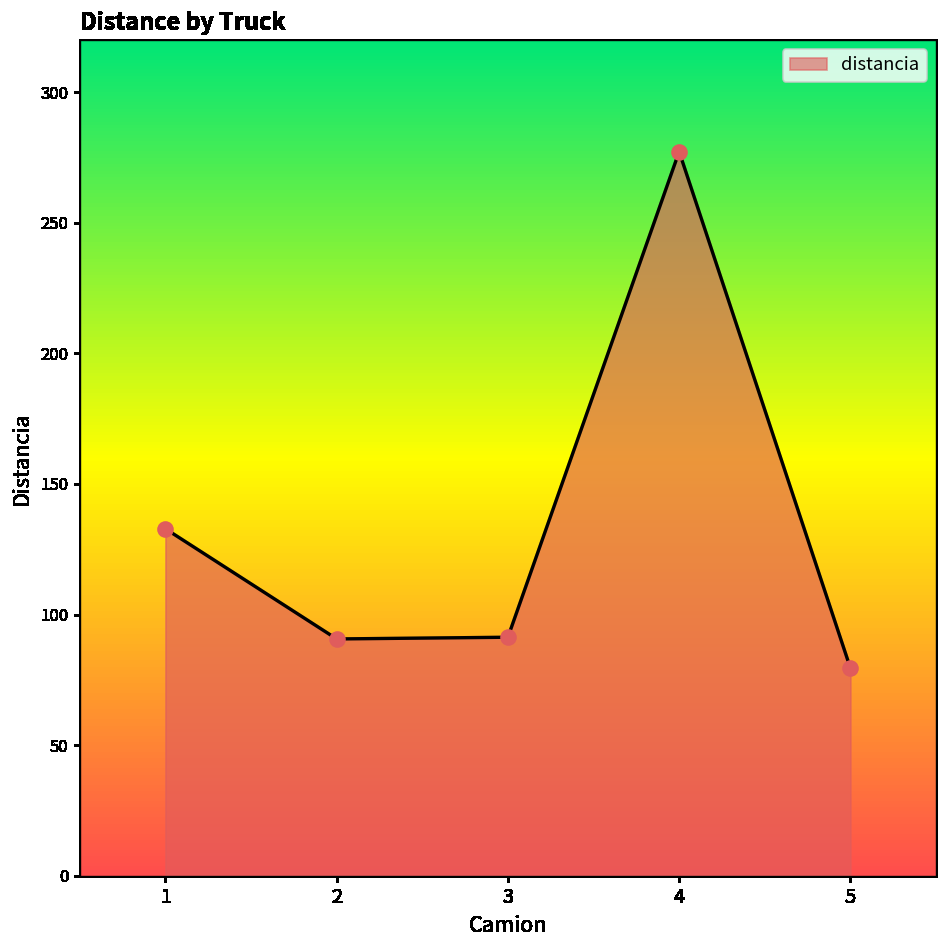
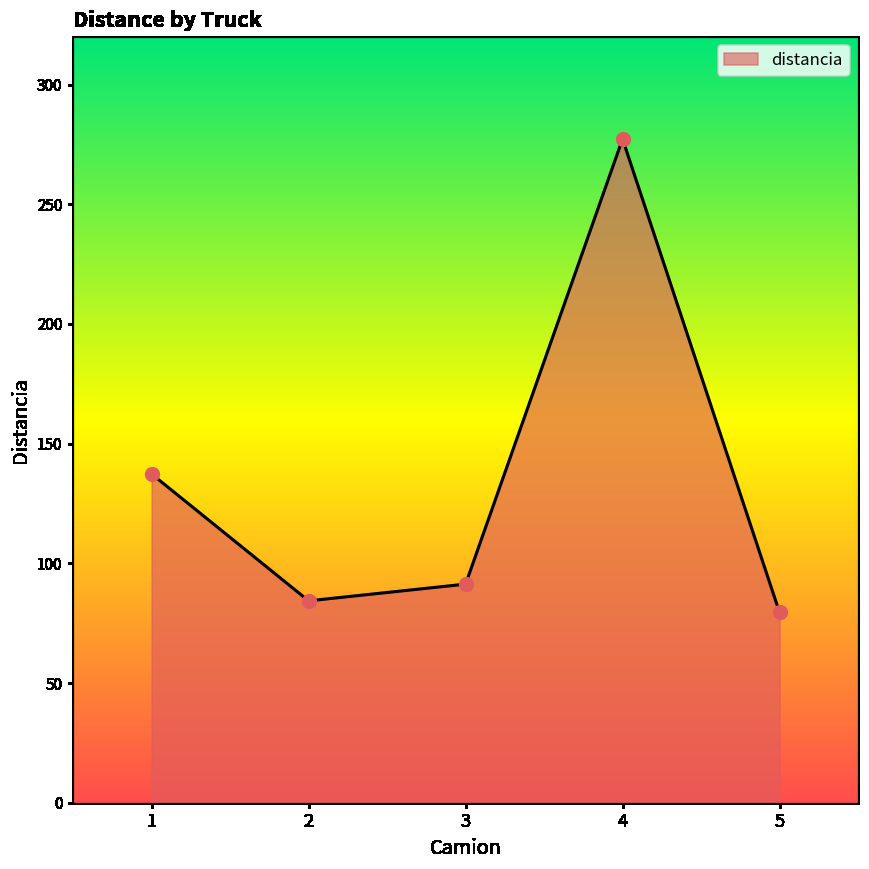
  {
-   "1": 133,
-   "2": 91,
+   "1": 137,
+   "2": 84,
    "3": 91,
    "4": 277,
    "5": 80
  }
